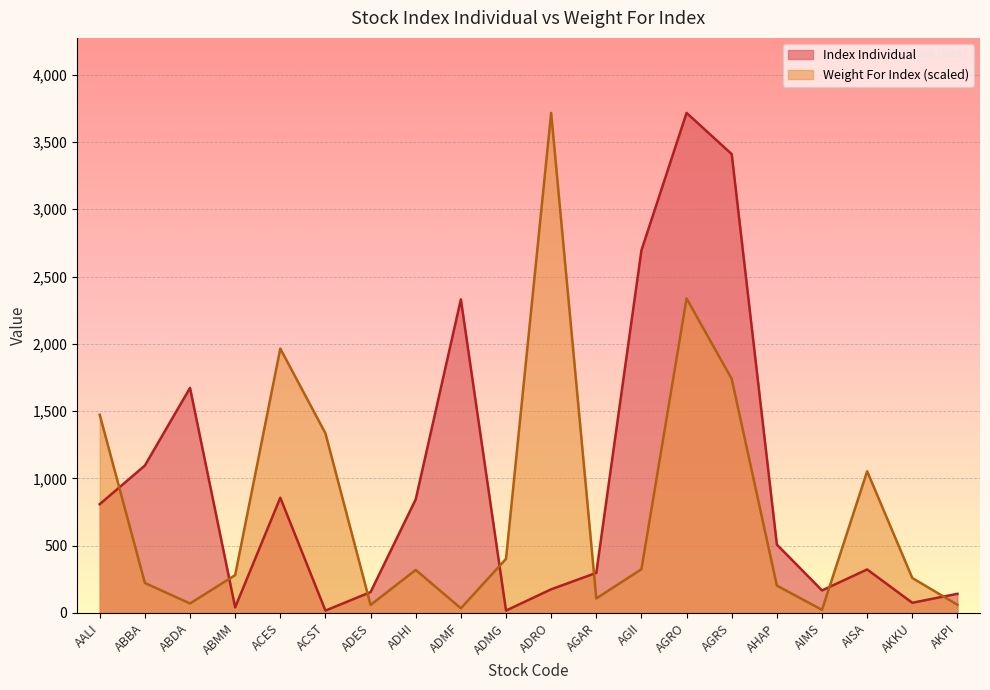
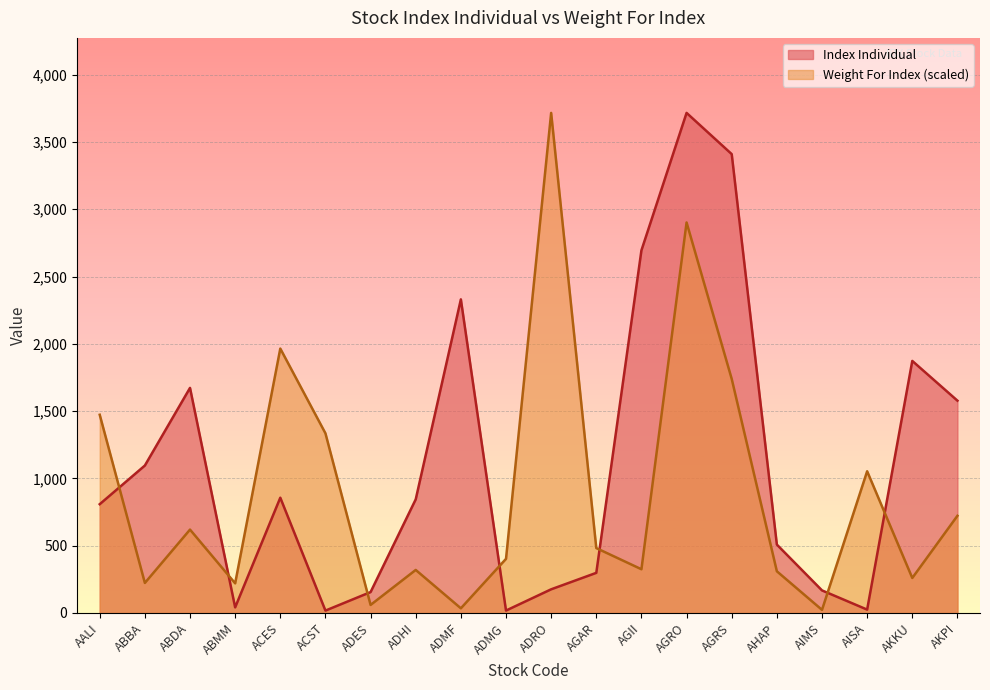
  {
    "Index Individual": {
      "AALI": "810",
      "ABBA": "1,100",
      "ABDA": "1,670",
      "ABMM": "40",
      "ACES": "860",
      "ACST": "20",
      "ADES": "160",
      "ADHI": "840",
      "ADMF": "2,330",
      "ADMG": "20",
      "ADRO": "180",
      "AGAR": "300",
      "AGII": "2,690",
      "AGRO": "3,720",
      "AGRS": "3,410",
      "AHAP": "510",
      "AIMS": "170",
-     "AISA": "320",
-     "AKKU": "80",
-     "AKPI": "140"
+     "AISA": "30",
+     "AKKU": "1,870",
+     "AKPI": "1,580"
    },
    "Weight For Index (scaled)": {
      "AALI": "1,470",
      "ABBA": "220",
-     "ABDA": "70",
-     "ABMM": "280",
+     "ABDA": "620",
+     "ABMM": "220",
      "ACES": "1,960",
      "ACST": "1,330",
      "ADES": "60",
      "ADHI": "320",
      "ADMF": "30",
      "ADMG": "400",
      "ADRO": "3,720",
-     "AGAR": "110",
+     "AGAR": "480",
      "AGII": "320",
-     "AGRO": "2,340",
+     "AGRO": "2,900",
      "AGRS": "1,740",
-     "AHAP": "200",
+     "AHAP": "310",
      "AIMS": "20",
      "AISA": "1,050",
      "AKKU": "260",
-     "AKPI": "60"
+     "AKPI": "720"
    }
  }
